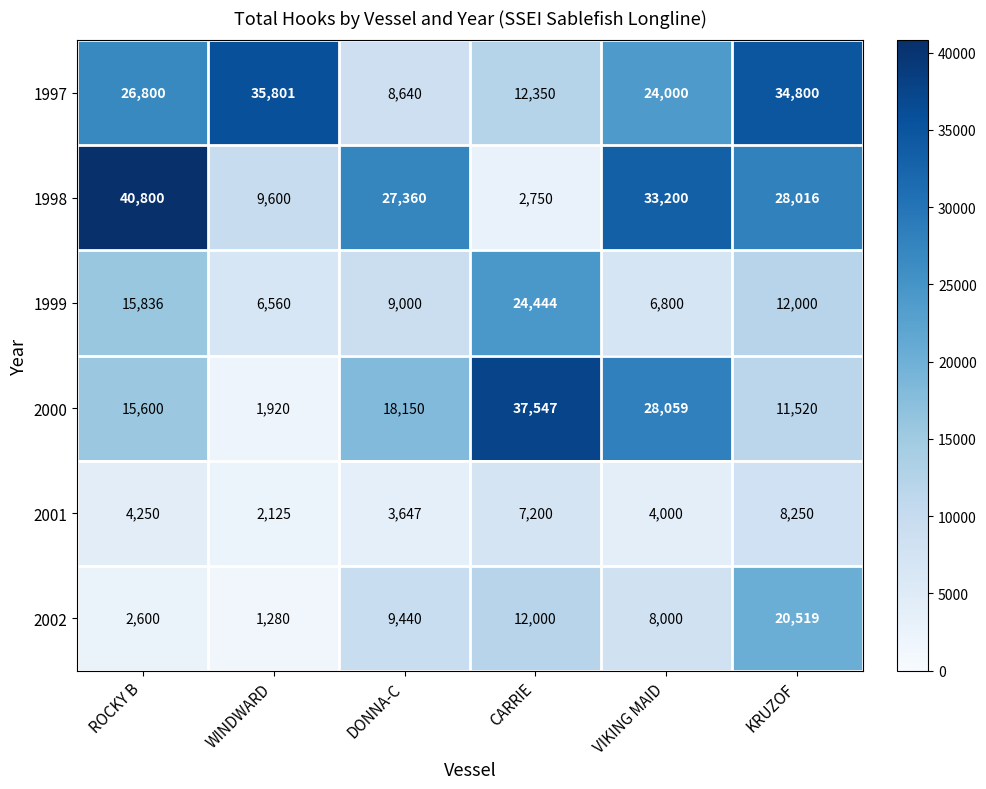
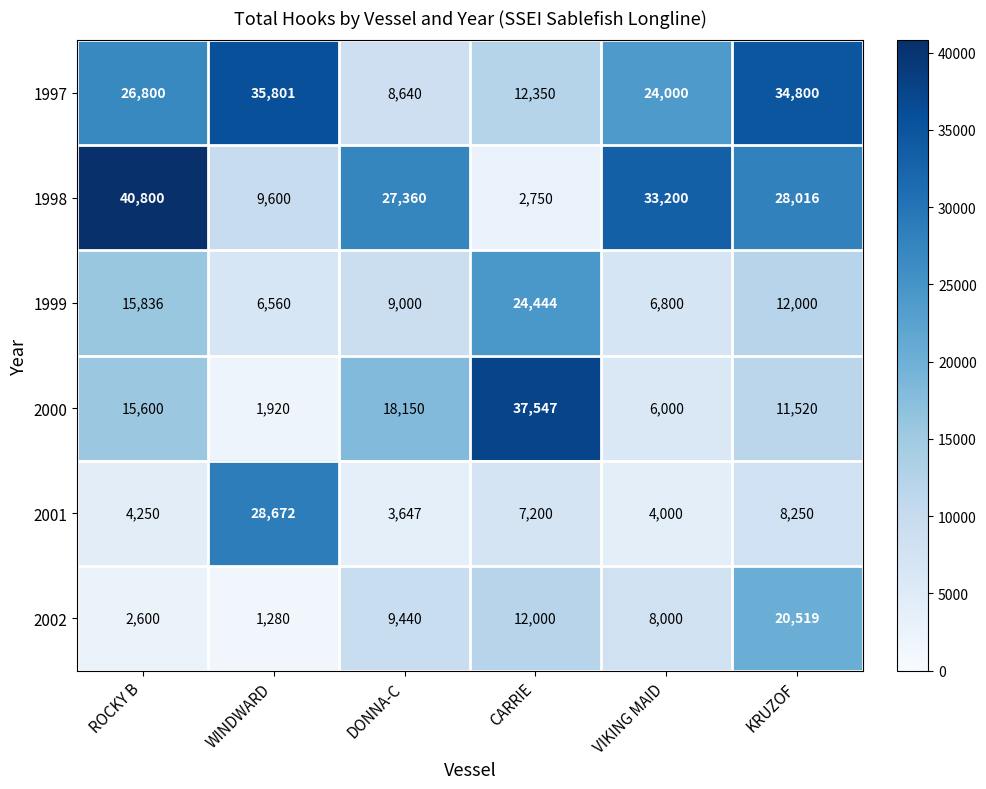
  {
    "1997": {
      "ROCKY B": "26,800",
      "WINDWARD": "35,801",
      "DONNA-C": "8,640",
      "CARRIE": "12,350",
      "VIKING MAID": "24,000",
      "KRUZOF": "34,800"
    },
    "1998": {
      "ROCKY B": "40,800",
      "WINDWARD": "9,600",
      "DONNA-C": "27,360",
      "CARRIE": "2,750",
      "VIKING MAID": "33,200",
      "KRUZOF": "28,016"
    },
    "1999": {
      "ROCKY B": "15,836",
      "WINDWARD": "6,560",
      "DONNA-C": "9,000",
      "CARRIE": "24,444",
      "VIKING MAID": "6,800",
      "KRUZOF": "12,000"
    },
    "2000": {
      "ROCKY B": "15,600",
      "WINDWARD": "1,920",
      "DONNA-C": "18,150",
      "CARRIE": "37,547",
-     "VIKING MAID": "28,059",
+     "VIKING MAID": "6,000",
      "KRUZOF": "11,520"
    },
    "2001": {
      "ROCKY B": "4,250",
-     "WINDWARD": "2,125",
+     "WINDWARD": "28,672",
      "DONNA-C": "3,647",
      "CARRIE": "7,200",
      "VIKING MAID": "4,000",
      "KRUZOF": "8,250"
    },
    "2002": {
      "ROCKY B": "2,600",
      "WINDWARD": "1,280",
      "DONNA-C": "9,440",
      "CARRIE": "12,000",
      "VIKING MAID": "8,000",
      "KRUZOF": "20,519"
    }
  }
